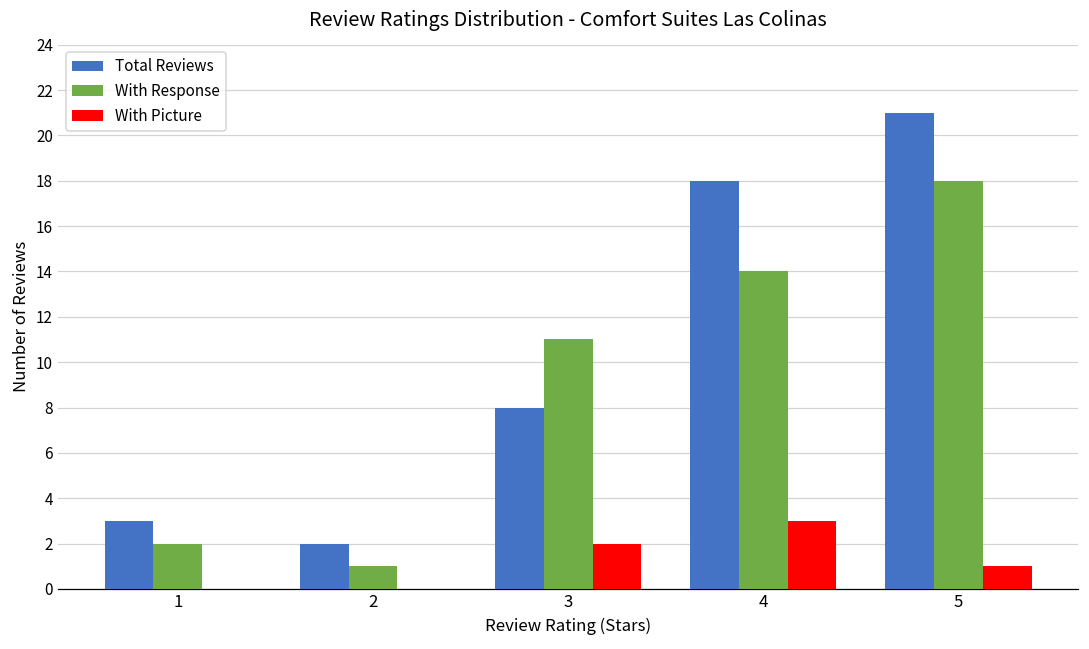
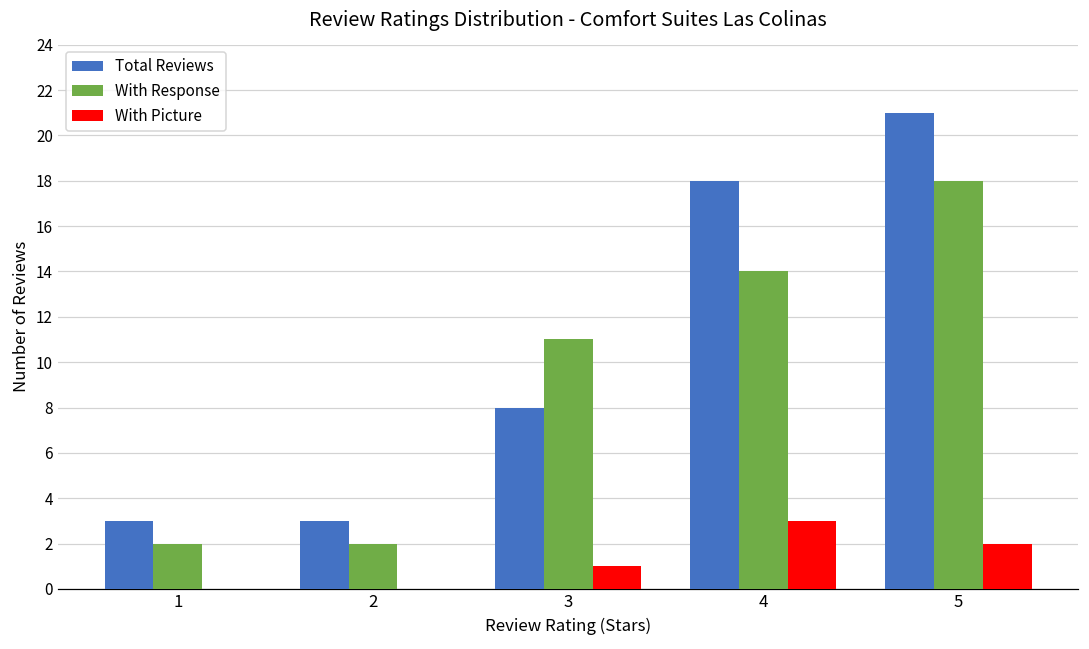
  {
    "Total Reviews": {
      "1": 3,
-     "2": 2,
+     "2": 3,
      "3": 8,
      "4": 18,
      "5": 21
    },
    "With Response": {
      "1": 2,
-     "2": 1,
+     "2": 2,
      "3": 11,
      "4": 14,
      "5": 18
    },
    "With Picture": {
      "1": 0,
      "2": 0,
-     "3": 2,
+     "3": 1,
      "4": 3,
-     "5": 1
+     "5": 2
    }
  }
